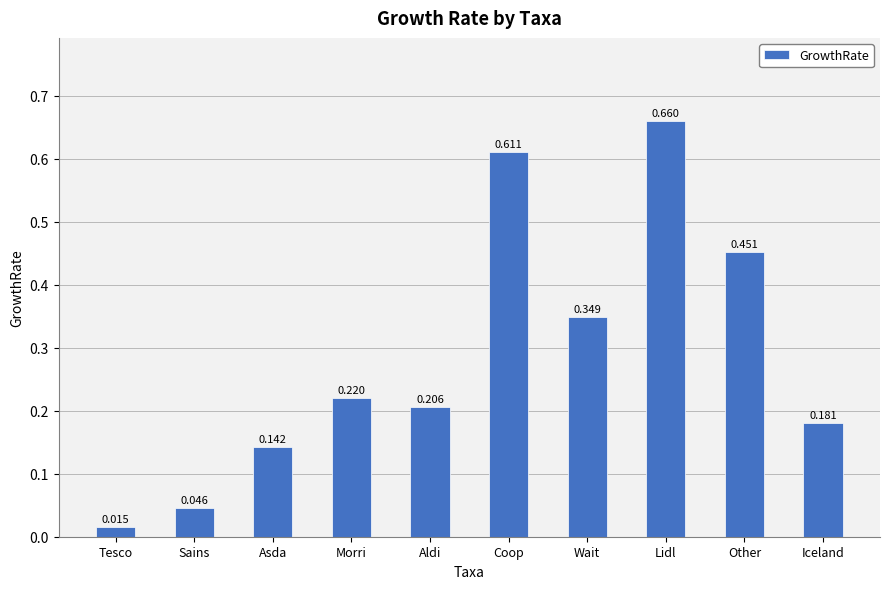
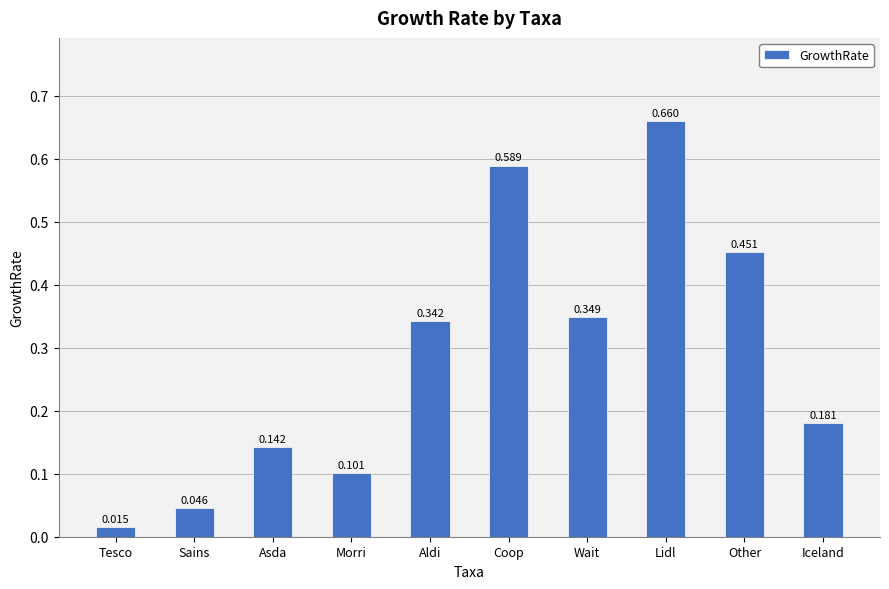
  {
    "Tesco": 0.015,
    "Sains": 0.046,
    "Asda": 0.142,
-   "Morri": 0.220,
-   "Aldi": 0.206,
-   "Coop": 0.611,
+   "Morri": 0.101,
+   "Aldi": 0.342,
+   "Coop": 0.589,
    "Wait": 0.349,
    "Lidl": 0.660,
    "Other": 0.451,
    "Iceland": 0.181
  }
